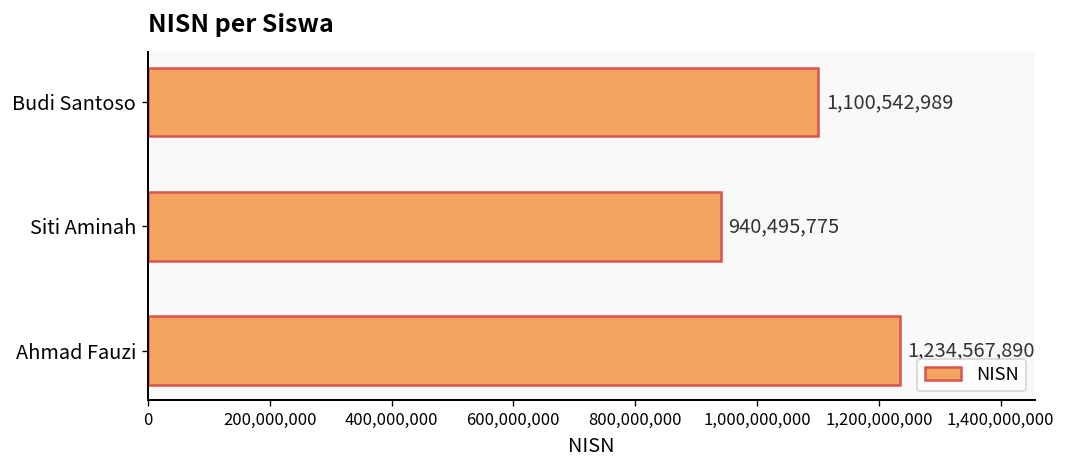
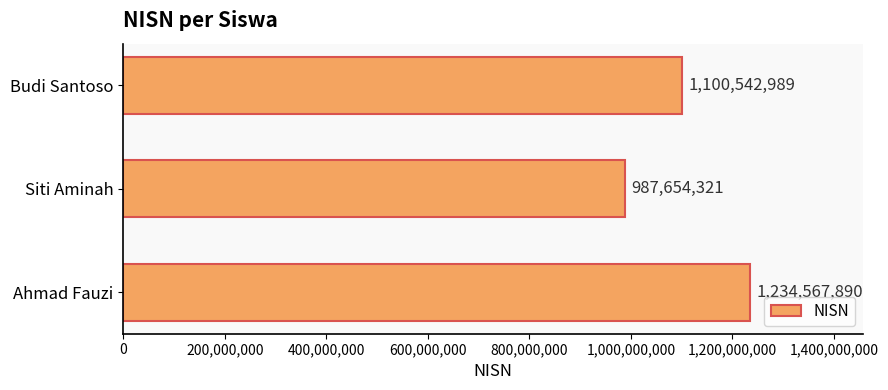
  {
    "Budi Santoso": "1,100,542,989",
-   "Siti Aminah": "940,495,775"
+   "Siti Aminah": "987,654,321"
  }
